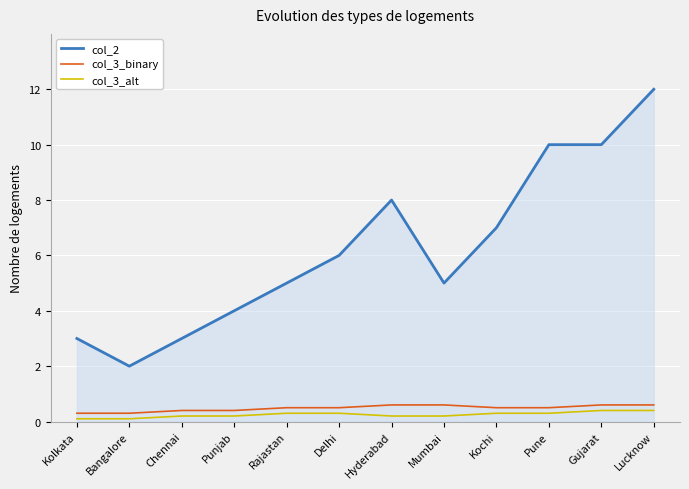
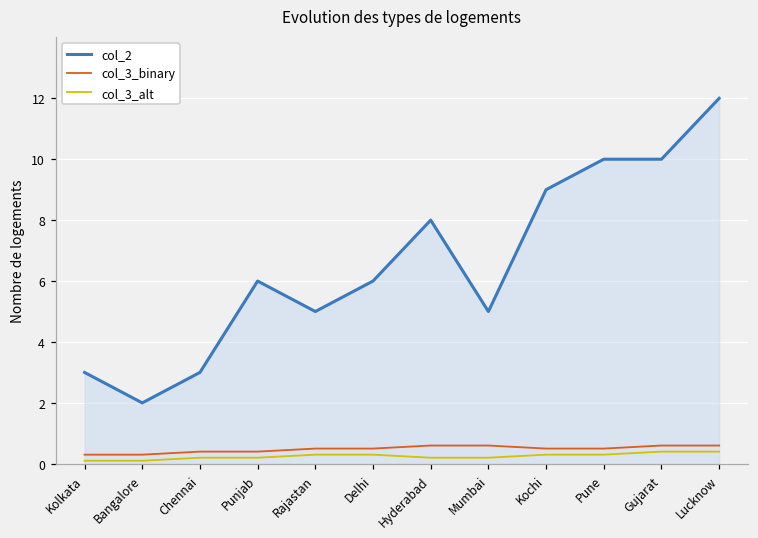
  {
    "col_2": {
      "Kolkata": 3,
      "Bangalore": 2,
      "Chennai": 3,
-     "Punjab": 4,
+     "Punjab": 6,
      "Rajastan": 5,
      "Delhi": 6,
      "Hyderabad": 8,
      "Mumbai": 5,
-     "Kochi": 7,
+     "Kochi": 9,
      "Pune": 10,
      "Gujarat": 10,
      "Lucknow": 12
    },
    "col_3_binary": {
      "Kolkata": 0.3,
      "Bangalore": 0.3,
      "Chennai": 0.4,
      "Punjab": 0.4,
      "Rajastan": 0.5,
      "Delhi": 0.5,
      "Hyderabad": 0.6,
      "Mumbai": 0.6,
      "Kochi": 0.5,
      "Pune": 0.5,
      "Gujarat": 0.6,
      "Lucknow": 0.6
    },
    "col_3_alt": {
      "Kolkata": 0.1,
      "Bangalore": 0.1,
      "Chennai": 0.2,
      "Punjab": 0.2,
      "Rajastan": 0.3,
      "Delhi": 0.3,
      "Hyderabad": 0.2,
      "Mumbai": 0.2,
      "Kochi": 0.3,
      "Pune": 0.3,
      "Gujarat": 0.4,
      "Lucknow": 0.4
    }
  }
